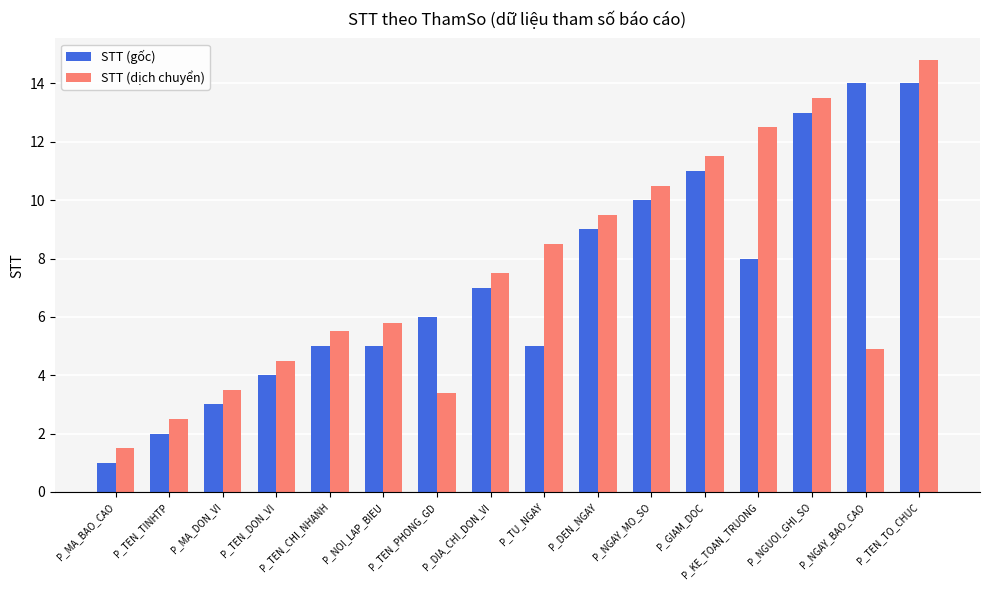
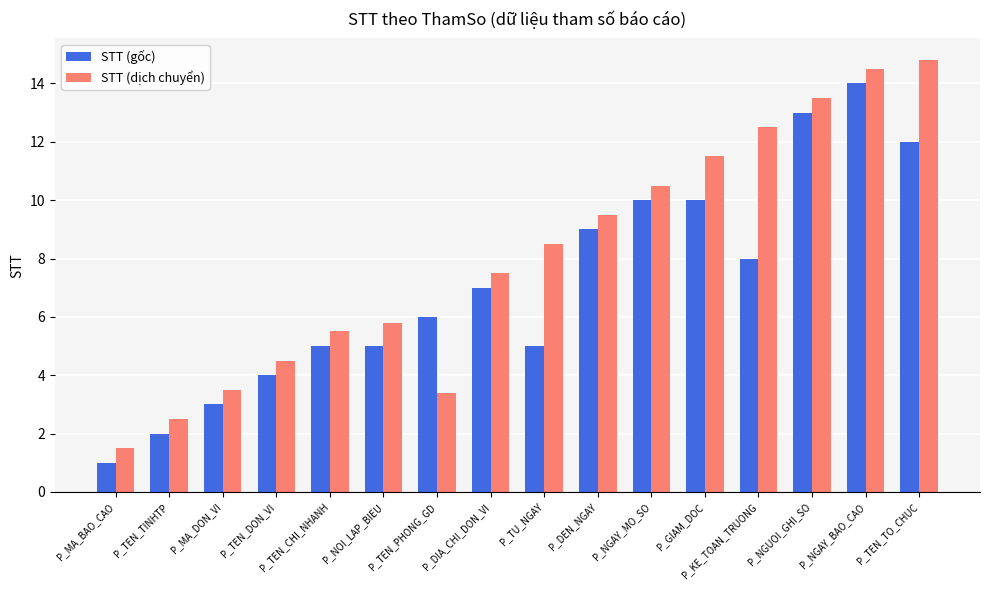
  {
    "STT (gốc)": {
      "P_MA_BAO_CAO": 1,
      "P_TEN_TINHTP": 2,
      "P_MA_DON_VI": 3,
      "P_TEN_DON_VI": 4,
      "P_TEN_CHI_NHANH": 5,
      "P_NOI_LAP_BIEU": 5,
      "P_TEN_PHONG_GD": 6,
      "P_DIA_CHI_DON_VI": 7,
      "P_TU_NGAY": 5,
      "P_DEN_NGAY": 9,
      "P_NGAY_MO_SO": 10,
-     "P_GIAM_DOC": 11,
+     "P_GIAM_DOC": 10,
      "P_KE_TOAN_TRUONG": 8,
      "P_NGUOI_GHI_SO": 13,
      "P_NGAY_BAO_CAO": 14,
-     "P_TEN_TO_CHUC": 14
+     "P_TEN_TO_CHUC": 12
    },
    "STT (dịch chuyển)": {
      "P_MA_BAO_CAO": 1.5,
      "P_TEN_TINHTP": 2.5,
      "P_MA_DON_VI": 3.5,
      "P_TEN_DON_VI": 4.5,
      "P_TEN_CHI_NHANH": 5.5,
      "P_NOI_LAP_BIEU": 5.8,
      "P_TEN_PHONG_GD": 3.4,
      "P_DIA_CHI_DON_VI": 7.5,
      "P_TU_NGAY": 8.5,
      "P_DEN_NGAY": 9.5,
      "P_NGAY_MO_SO": 10.5,
      "P_GIAM_DOC": 11.5,
      "P_KE_TOAN_TRUONG": 12.5,
      "P_NGUOI_GHI_SO": 13.5,
-     "P_NGAY_BAO_CAO": 4.9,
+     "P_NGAY_BAO_CAO": 14.5,
      "P_TEN_TO_CHUC": 14.8
    }
  }
